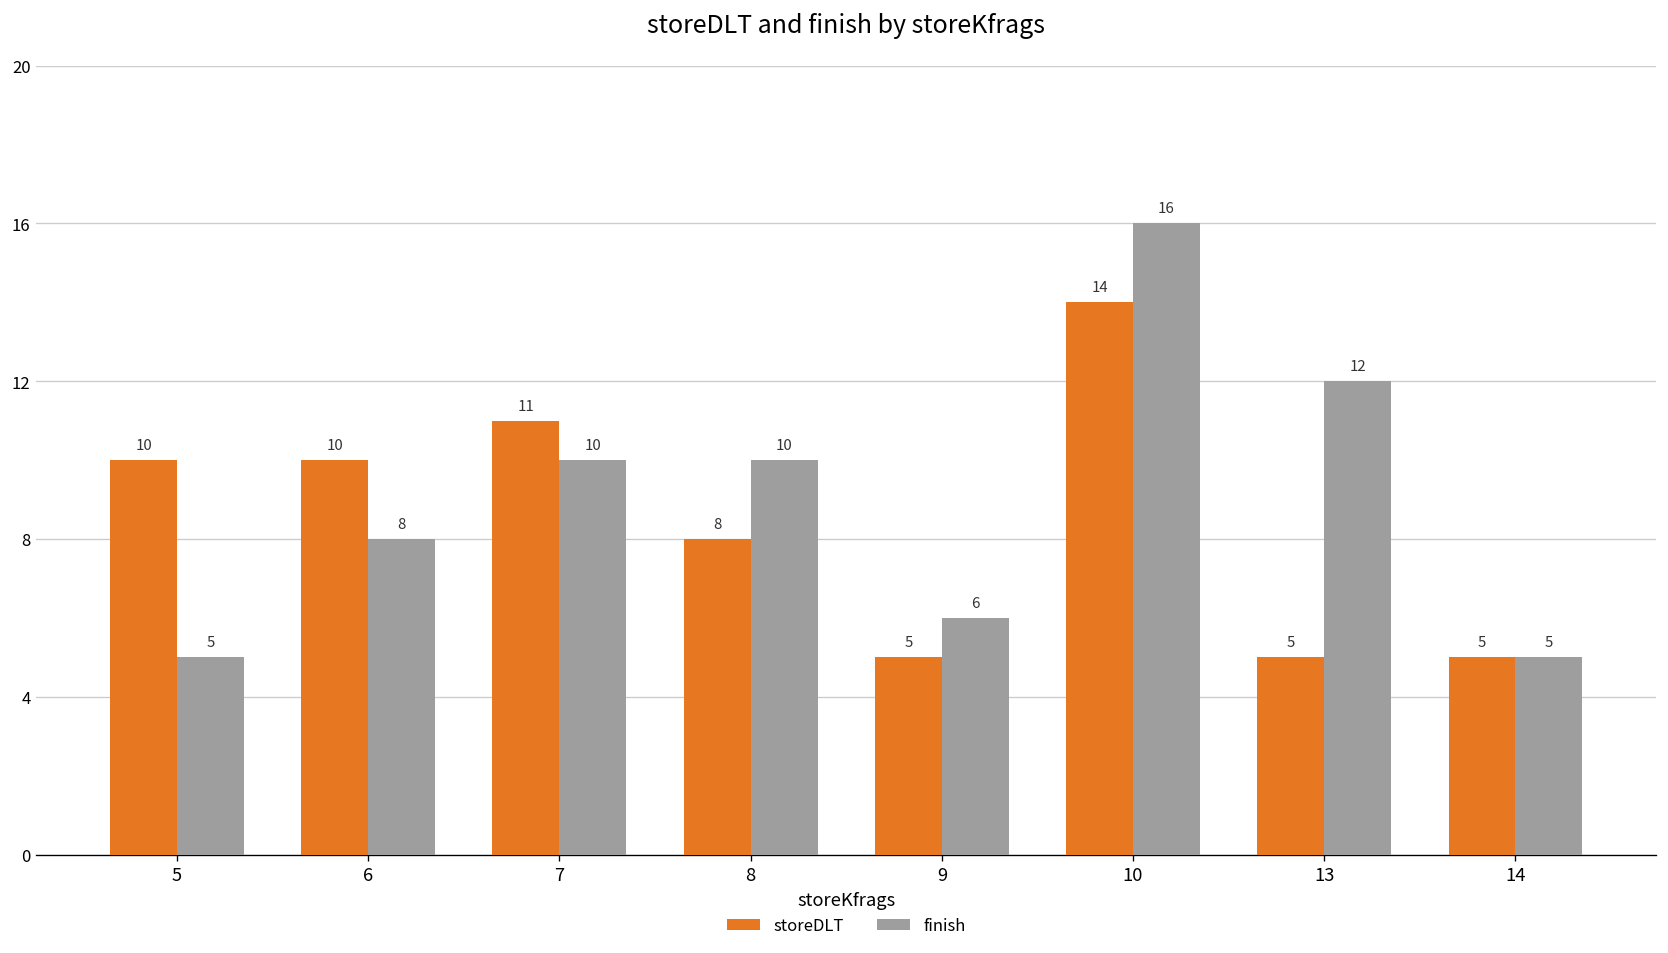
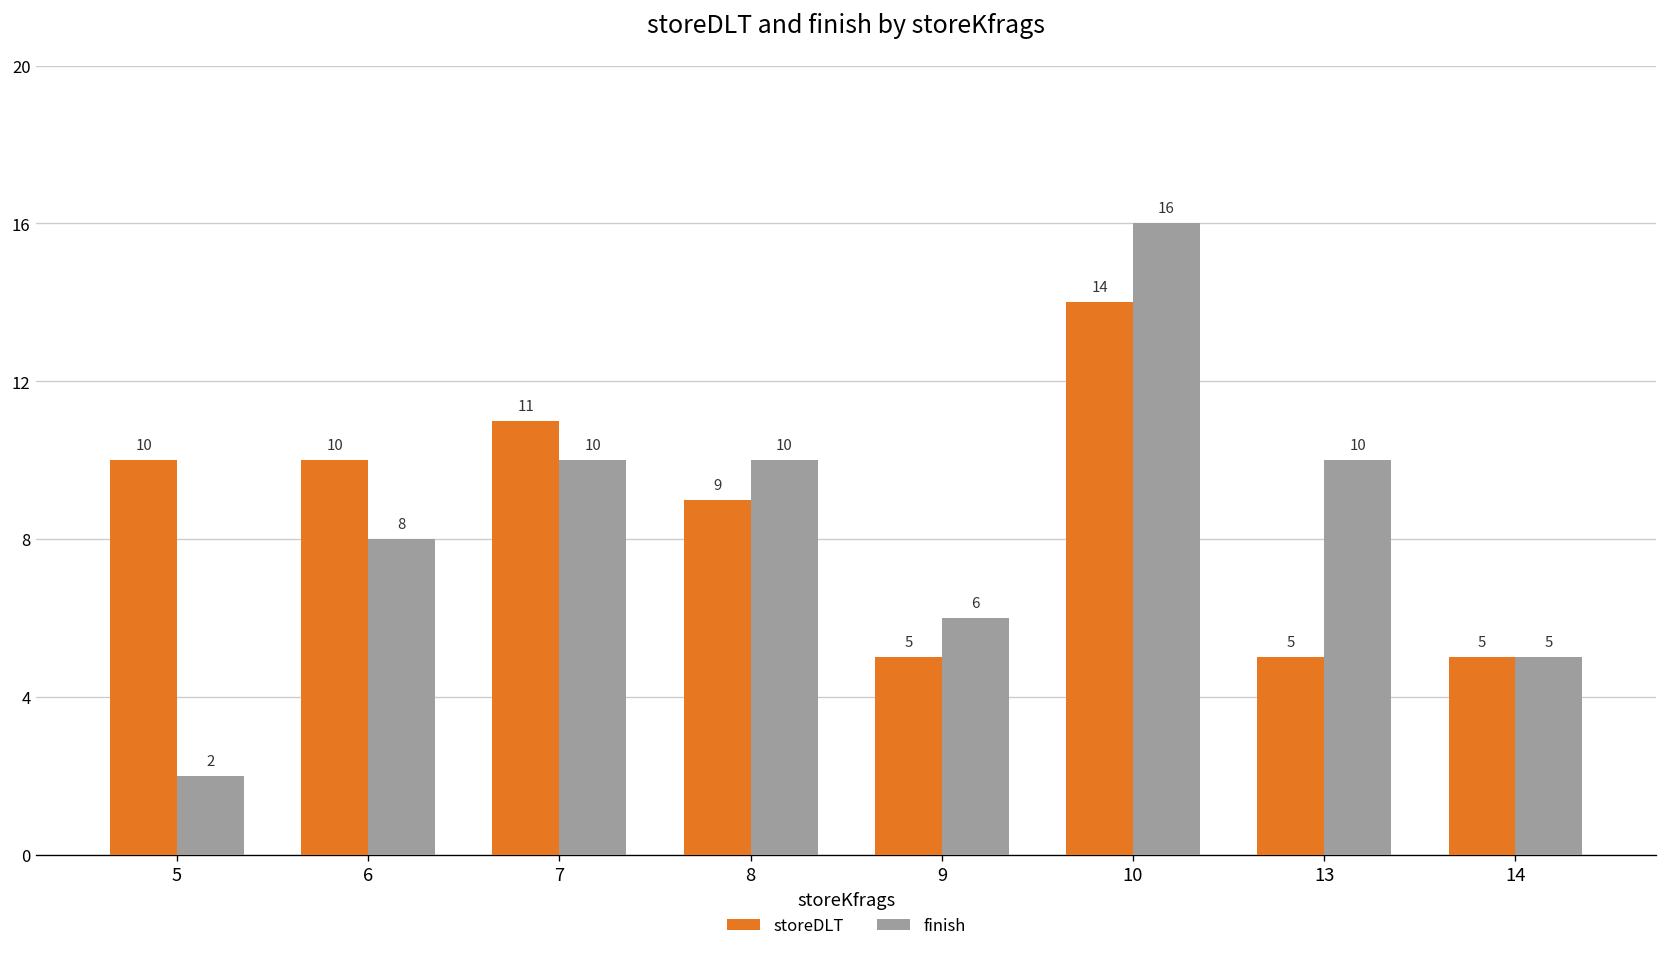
  {
    "storeDLT": {
      "5": 10,
      "6": 10,
      "7": 11,
-     "8": 8,
+     "8": 9,
      "9": 5,
      "10": 14,
      "13": 5,
      "14": 5
    },
    "finish": {
-     "5": 5,
+     "5": 2,
      "6": 8,
      "7": 10,
      "8": 10,
      "9": 6,
      "10": 16,
-     "13": 12,
+     "13": 10,
      "14": 5
    }
  }
